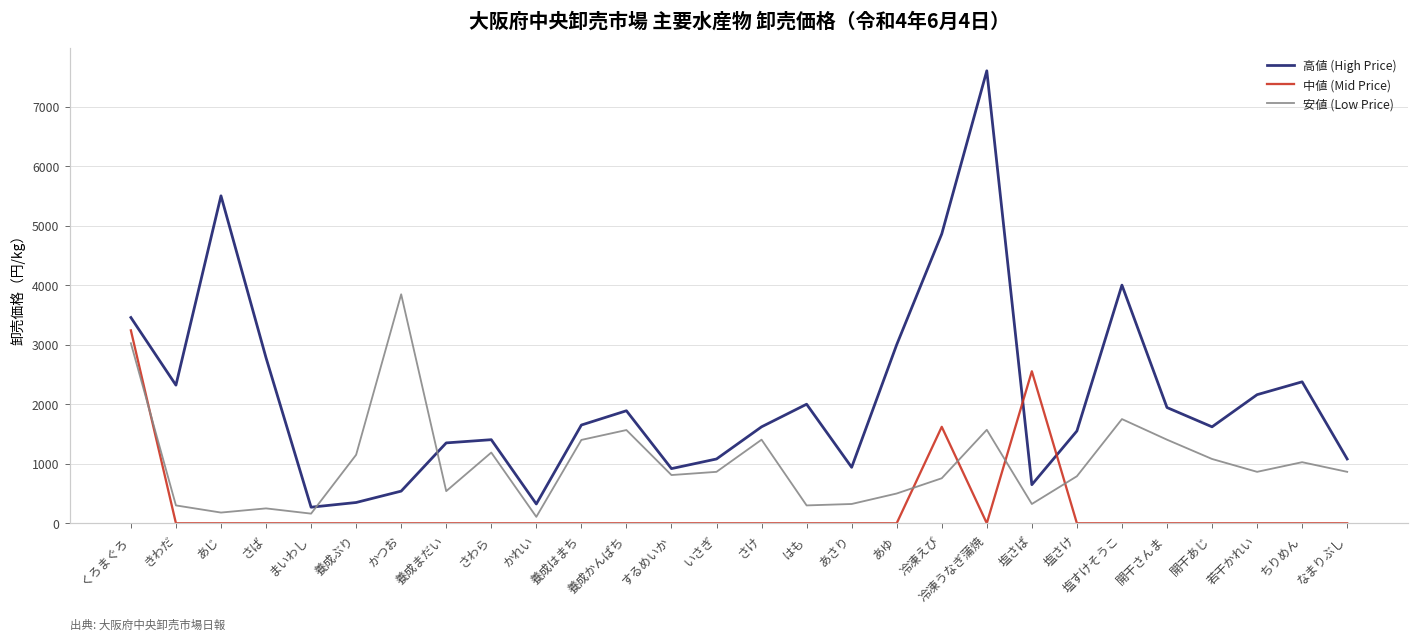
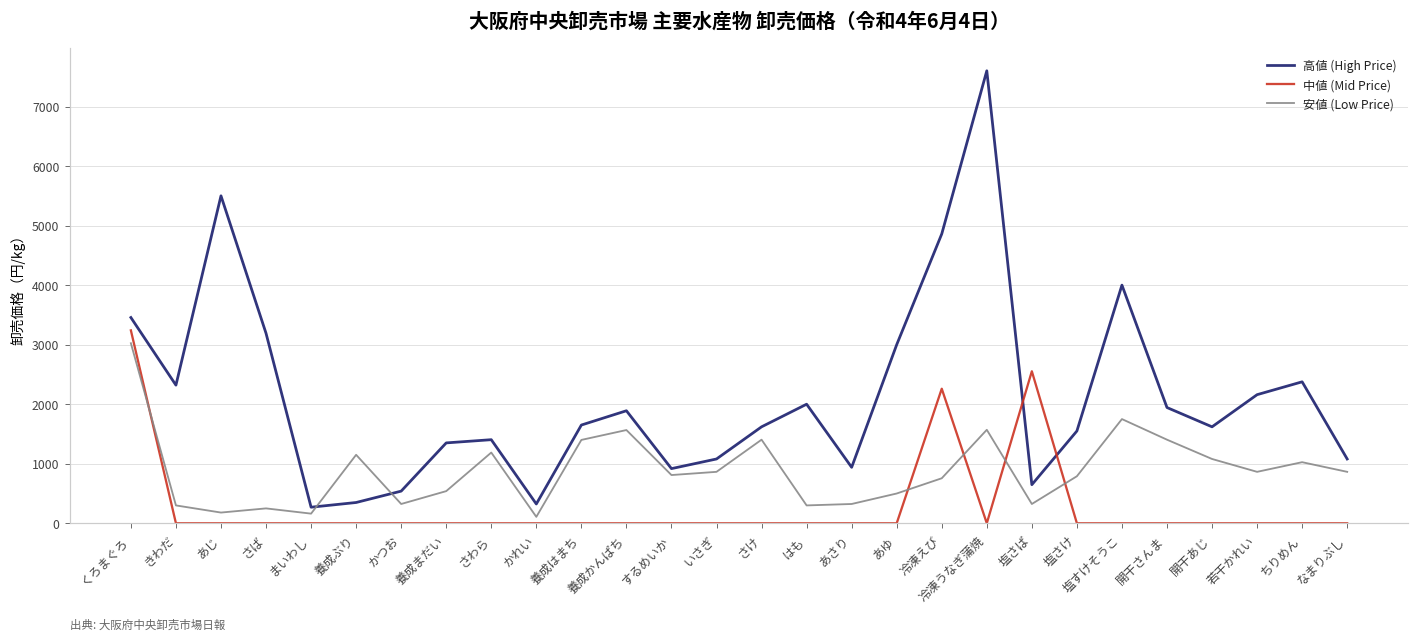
  {
    "高値 (High Price)": {
      "くろまぐろ": 3500,
      "きわだ": 2300,
      "あじ": 5500,
-     "さば": 2800,
+     "さば": 3200,
      "まいわし": 300,
      "養成ぶり": 300,
      "かつお": 500,
      "養成まだい": 1400,
      "さわら": 1400,
      "かれい": 300,
      "養成はまち": 1700,
      "養成かんぱち": 1900,
      "するめいか": 900,
      "いさぎ": 1100,
      "さけ": 1600,
      "はも": 2000,
      "あさり": 900,
      "あゆ": 3000,
      "冷凍えび": 4900,
      "冷凍うなぎ蒲焼": 7600,
      "塩さば": 600,
      "塩さけ": 1600,
      "塩すけそうこ": 4000,
      "開干さんま": 1900,
      "開干あじ": 1600,
      "若干かれい": 2200,
      "ちりめん": 2400,
      "なまりぶし": 1100
    },
    "中値 (Mid Price)": {
      "くろまぐろ": 3200,
      "きわだ": 0,
      "あじ": 0,
      "さば": 0,
      "まいわし": 0,
      "養成ぶり": 0,
      "かつお": 0,
      "養成まだい": 0,
      "さわら": 0,
      "かれい": 0,
      "養成はまち": 0,
      "養成かんぱち": 0,
      "するめいか": 0,
      "いさぎ": 0,
      "さけ": 0,
      "はも": 0,
      "あさり": 0,
      "あゆ": 0,
-     "冷凍えび": 1600,
+     "冷凍えび": 2300,
      "冷凍うなぎ蒲焼": 0,
      "塩さば": 2600,
      "塩さけ": 0,
      "塩すけそうこ": 0,
      "開干さんま": 0,
      "開干あじ": 0,
      "若干かれい": 0,
      "ちりめん": 0,
      "なまりぶし": 0
    },
    "安値 (Low Price)": {
      "くろまぐろ": 3000,
      "きわだ": 300,
      "あじ": 200,
      "さば": 300,
      "まいわし": 200,
      "養成ぶり": 1200,
-     "かつお": 3800,
+     "かつお": 300,
      "養成まだい": 500,
      "さわら": 1200,
      "かれい": 100,
      "養成はまち": 1400,
      "養成かんぱち": 1600,
      "するめいか": 800,
      "いさぎ": 900,
      "さけ": 1400,
      "はも": 300,
      "あさり": 300,
      "あゆ": 500,
      "冷凍えび": 800,
      "冷凍うなぎ蒲焼": 1600,
      "塩さば": 300,
      "塩さけ": 800,
      "塩すけそうこ": 1800,
      "開干さんま": 1400,
      "開干あじ": 1100,
      "若干かれい": 900,
      "ちりめん": 1000,
      "なまりぶし": 900
    }
  }
